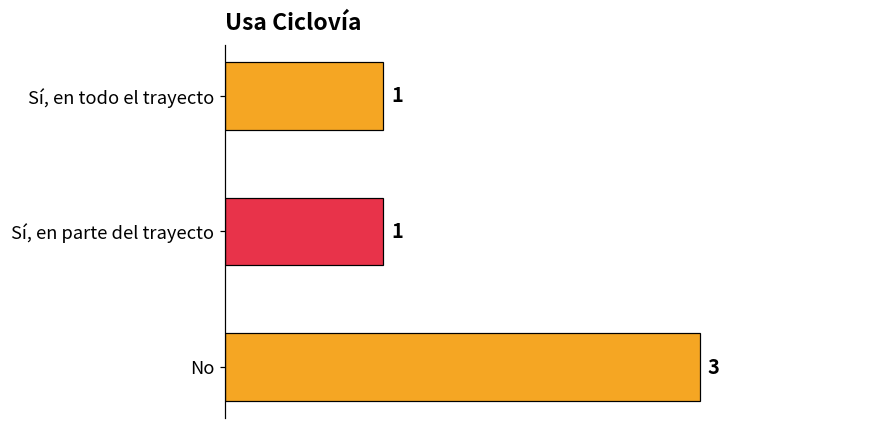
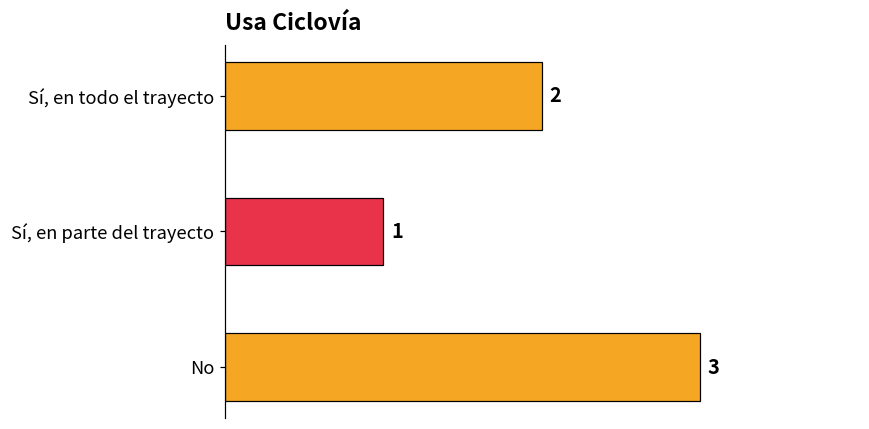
  {
-   "Sí, en todo el trayecto": 1,
+   "Sí, en todo el trayecto": 2,
    "Sí, en parte del trayecto": 1,
    "No": 3
  }
